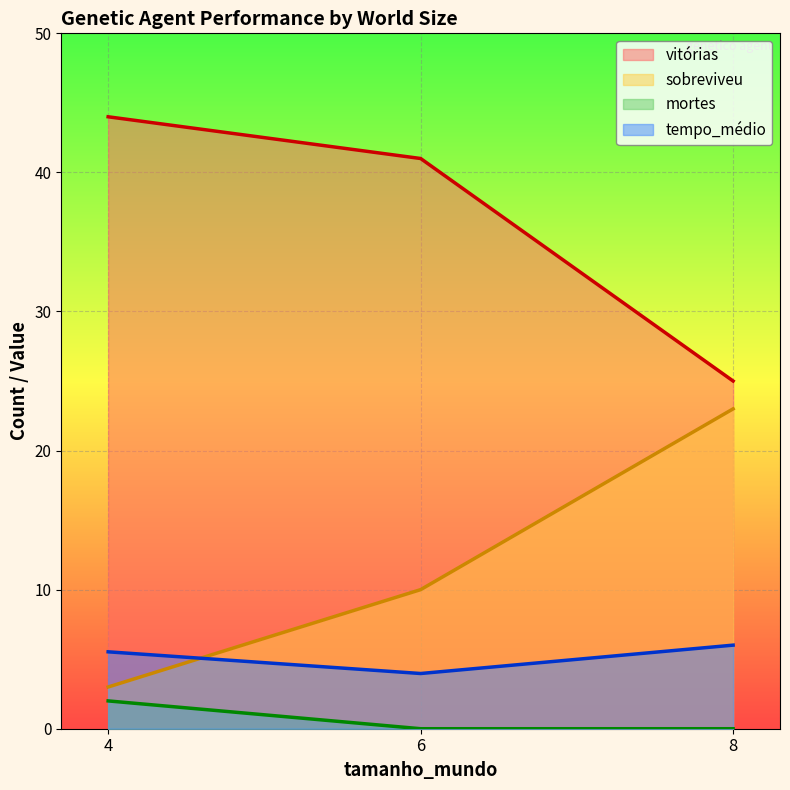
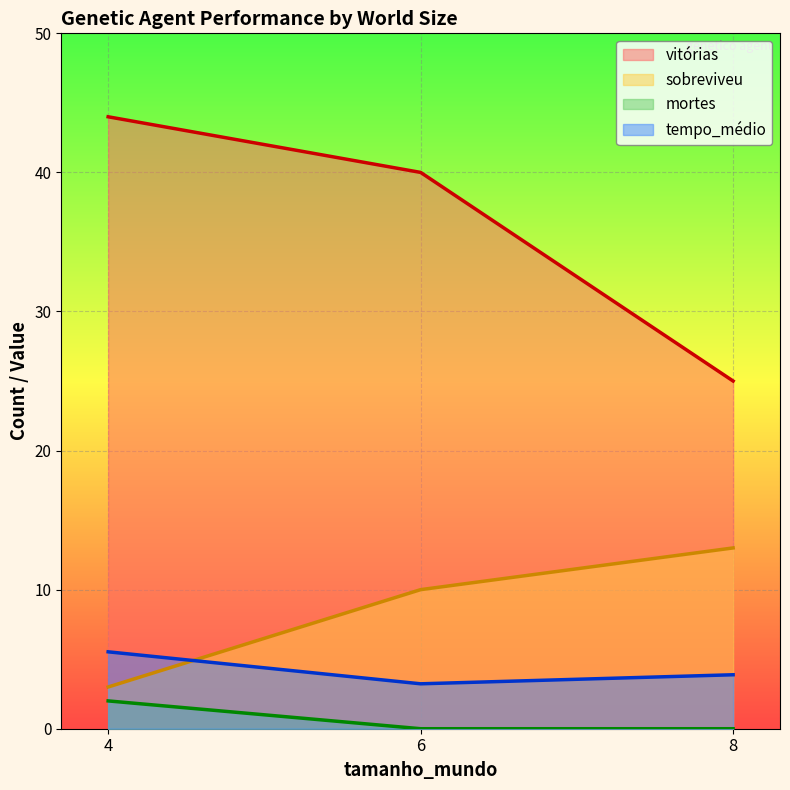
  {
    "vitórias": {
      "4": 44,
-     "6": 41,
+     "6": 40,
      "8": 25
    },
    "sobreviveu": {
      "4": 3,
      "6": 10,
-     "8": 23
+     "8": 13
    },
    "mortes": {
      "4": 2.0,
      "6": 0.0,
      "8": 0.0
    },
    "tempo_médio": {
      "4": 5.5,
-     "6": 4.0,
-     "8": 6.0
+     "6": 3.2,
+     "8": 3.9
    }
  }
